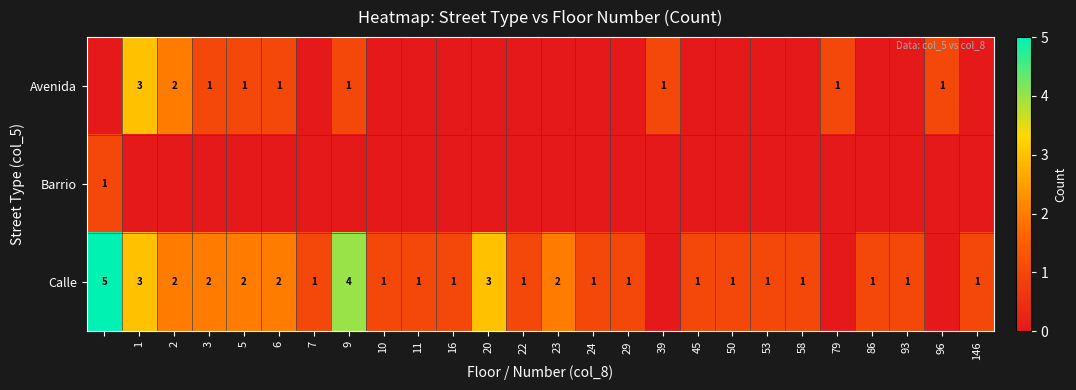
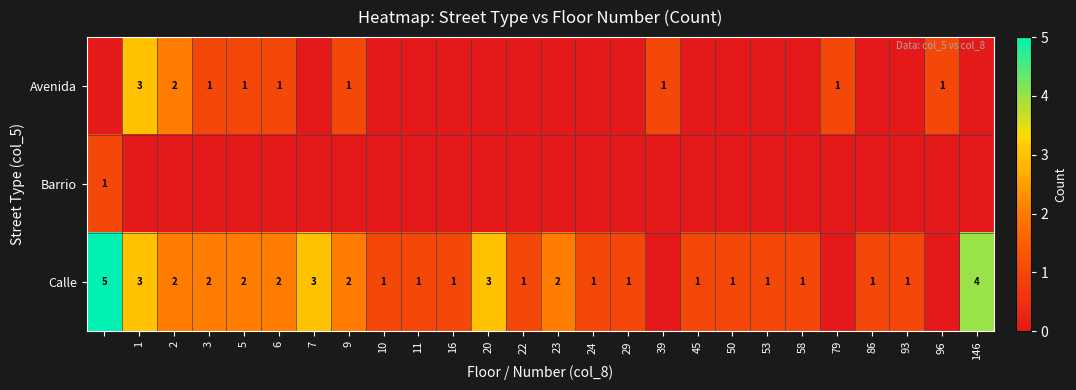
  {
    "Avenida": {
      "1": 3,
      "2": 2,
      "3": 1,
      "5": 1,
      "6": 1,
      "9": 1,
      "39": 1,
      "79": 1
    },
    "Calle": {
      "1": 3,
      "2": 2,
      "3": 2,
      "5": 2,
      "6": 2,
-     "7": 1,
-     "9": 4,
+     "7": 3,
+     "9": 2,
      "10": 1,
      "11": 1,
      "16": 1,
      "20": 3,
      "22": 1,
      "23": 2,
      "24": 1,
      "29": 1,
      "45": 1,
      "50": 1,
      "53": 1,
      "58": 1,
      "86": 1,
      "93": 1,
-     "146": 1
+     "146": 4
    }
  }
